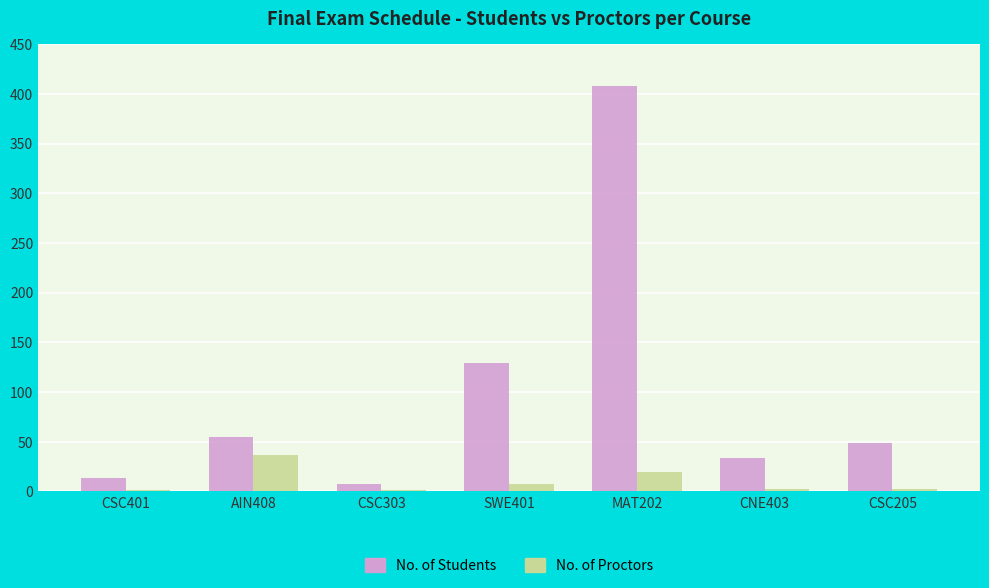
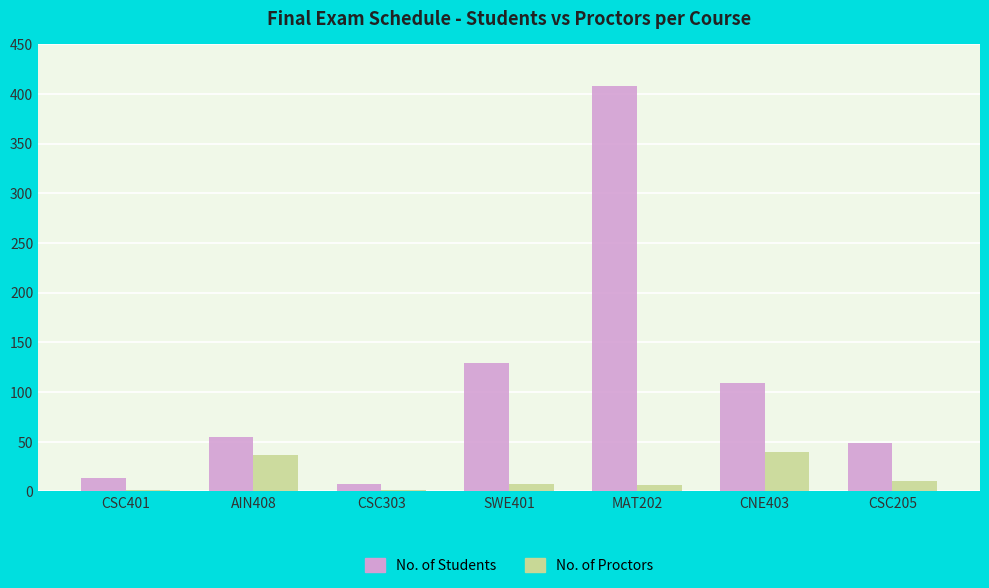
  {
    "No. of Students": {
      "CSC401": 10,
      "AIN408": 60,
      "CSC303": 10,
      "SWE401": 130,
      "MAT202": 410,
-     "CNE403": 30,
+     "CNE403": 110,
      "CSC205": 50
    },
    "No. of Proctors": {
      "AIN408": 40,
      "SWE401": 10,
-     "MAT202": 20,
-     "CNE403": 0,
-     "CSC205": 0
+     "MAT202": 10,
+     "CNE403": 40,
+     "CSC205": 10
    }
  }
